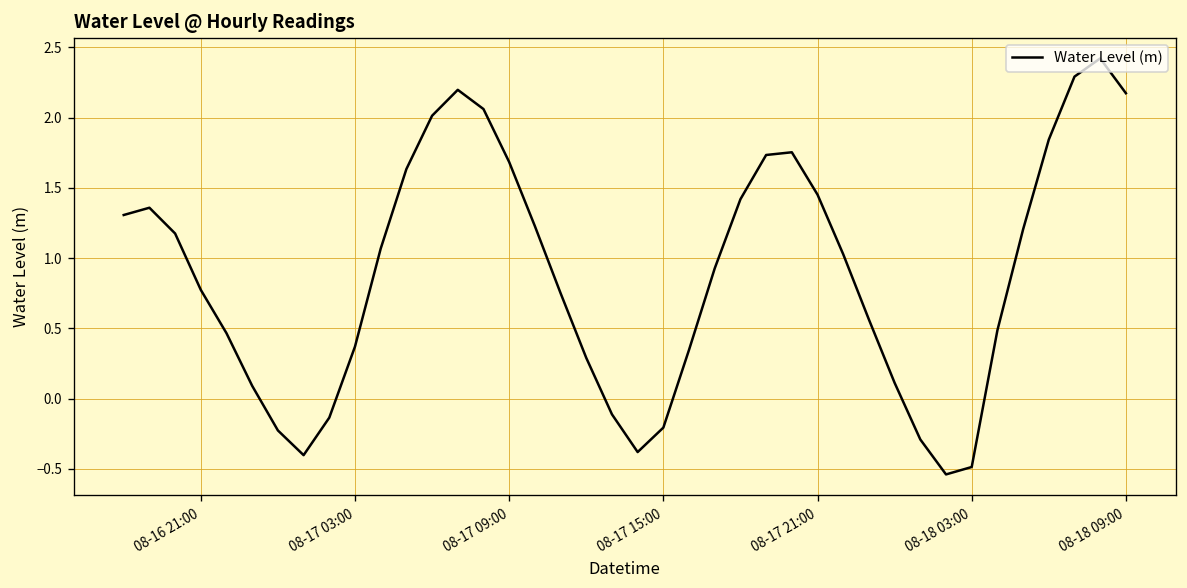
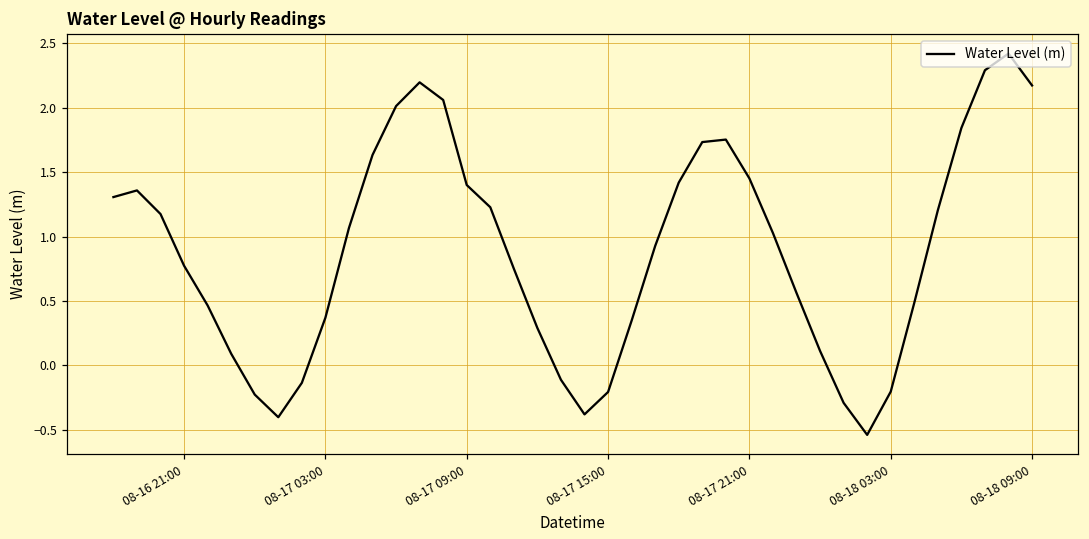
  {
    "08-16 21:00": 0.77,
    "08-17 03:00": 0.37,
-   "08-17 09:00": 1.68,
+   "08-17 09:00": 1.40,
    "08-17 15:00": -0.21,
    "08-17 21:00": 1.45,
-   "08-18 03:00": -0.49,
+   "08-18 03:00": -0.20,
    "08-18 09:00": 2.17
  }
